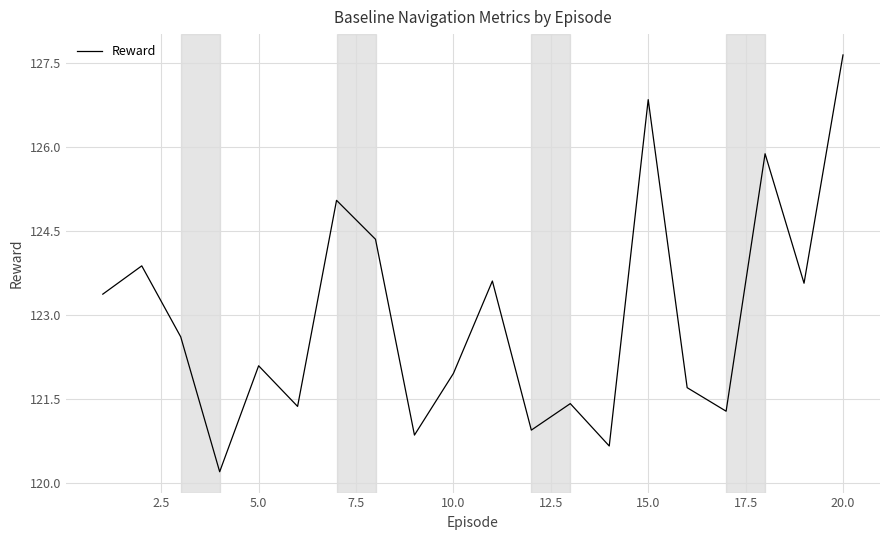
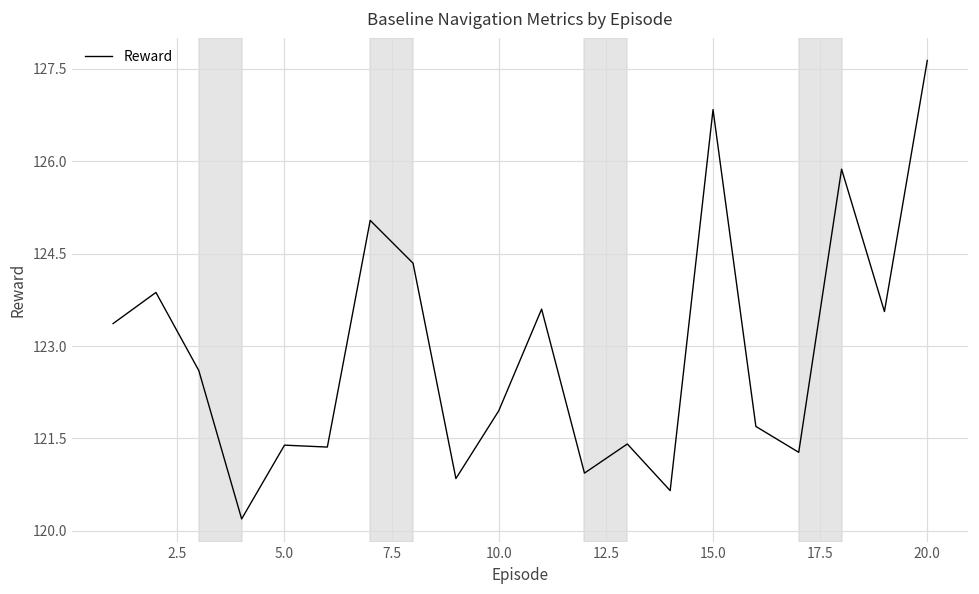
  {
-   "5.0": 122.1,
+   "5.0": 121.4,
    "10.0": 121.9,
    "15.0": 126.8,
    "20.0": 127.6
  }
